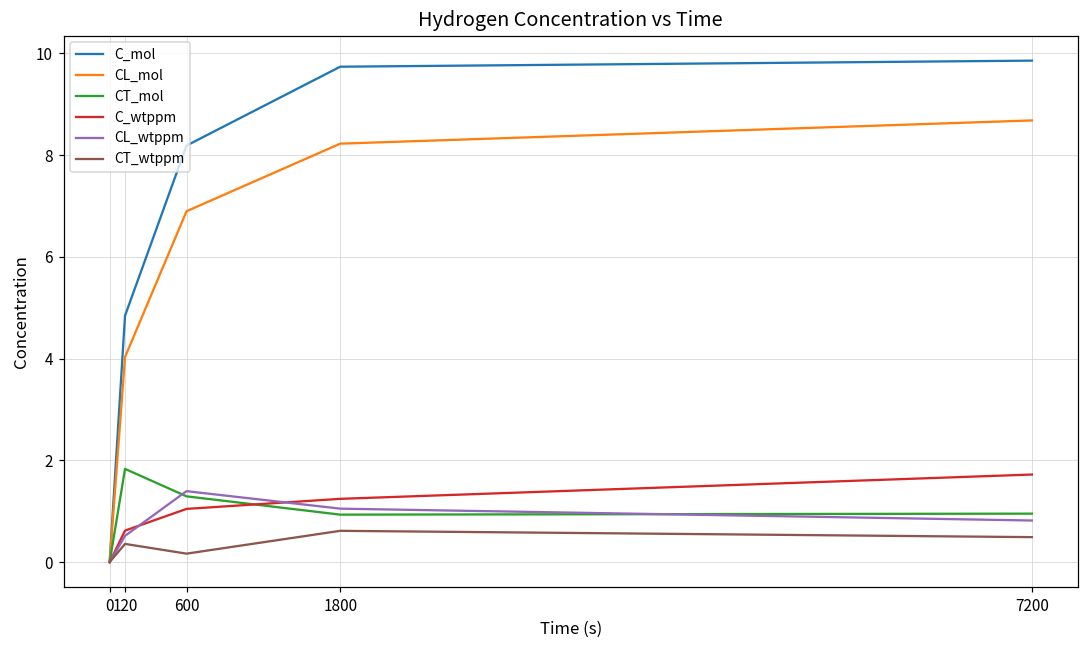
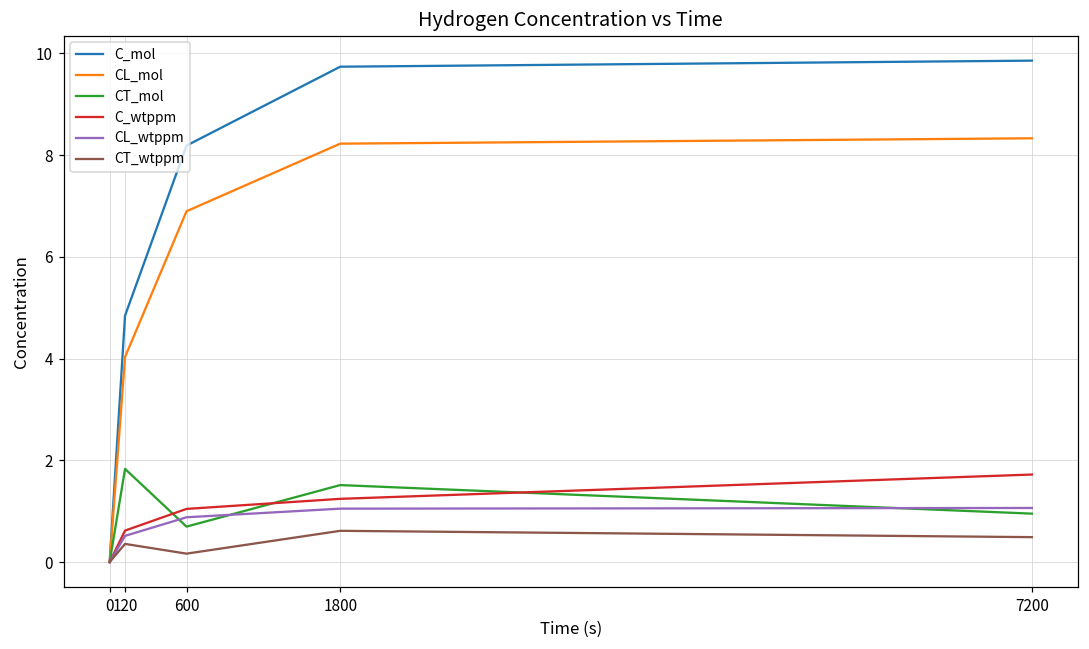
  {
    "C_mol": {
      "120": 4.8,
      "1800": 9.7,
      "7200": 9.9
    },
    "CL_mol": {
      "120": 4.0,
      "600": 6.9,
      "1800": 8.2,
-     "7200": 8.7
+     "7200": 8.3
    },
    "CT_mol": {
      "120": 1.8,
-     "600": 1.3,
-     "1800": 0.9,
+     "600": 0.7,
+     "1800": 1.5,
      "7200": 1.0
    },
    "C_wtppm": {
      "120": 0.6,
      "600": 1.0,
      "1800": 1.2,
      "7200": 1.7
    },
    "CL_wtppm": {
      "120": 0.5,
-     "600": 1.4,
+     "600": 0.9,
      "1800": 1.0,
-     "7200": 0.8
+     "7200": 1.1
    },
    "CT_wtppm": {
      "120": 0.4,
      "600": 0.2,
      "1800": 0.6,
      "7200": 0.5
    }
  }
